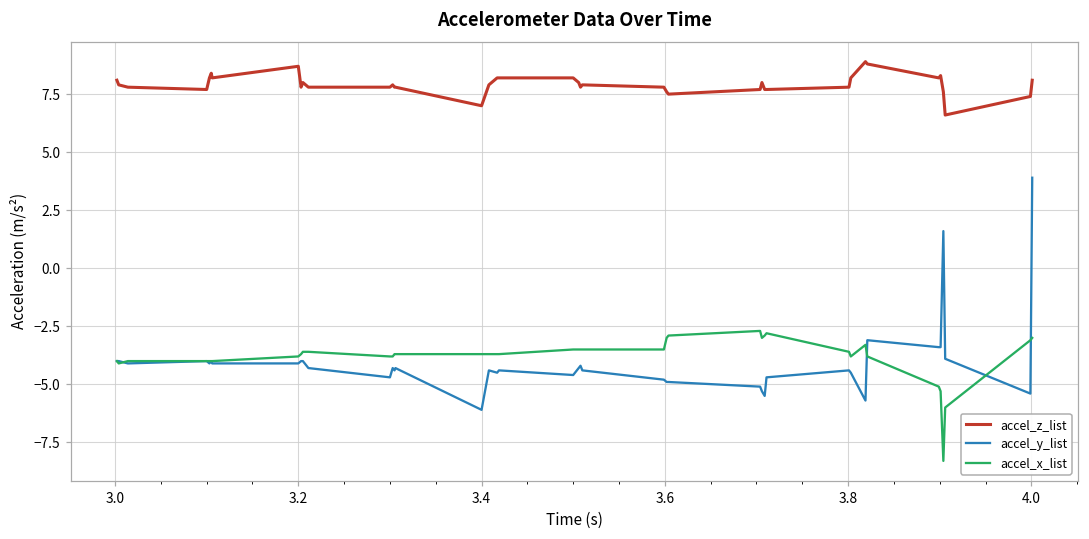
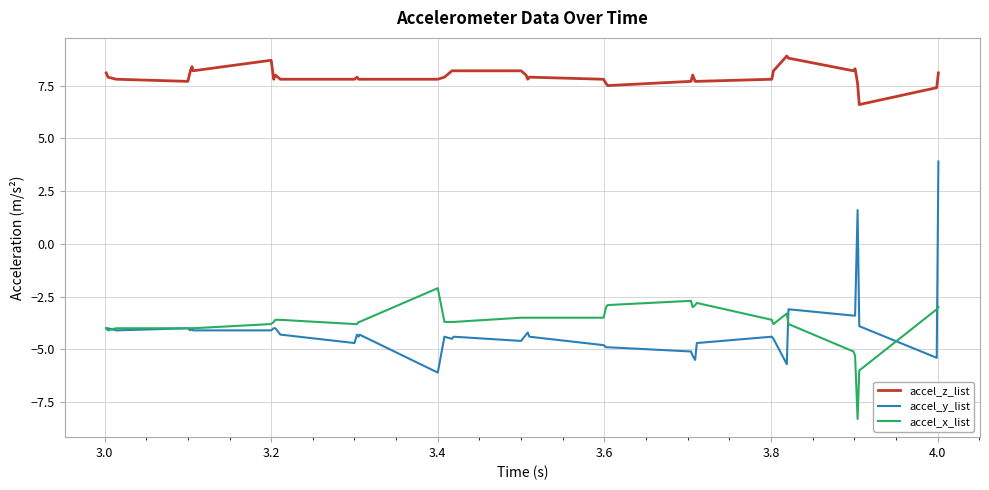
  {
    "accel_z_list": {
      "3.2": 8.7,
-     "3.4": 7.0
+     "3.4": 7.8
    },
    "accel_y_list": {
      "3.2": -4.1,
      "3.4": -6.1
    },
    "accel_x_list": {
      "3.2": -3.8,
-     "3.4": -3.7
+     "3.4": -2.1
    }
  }
